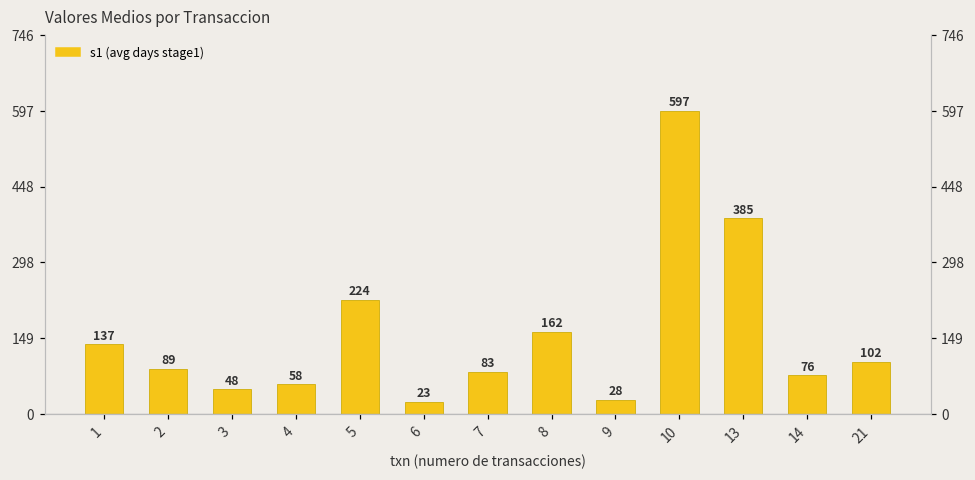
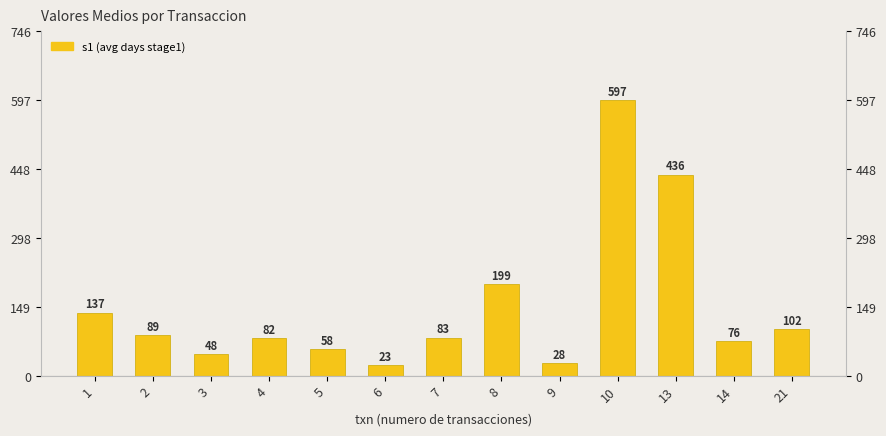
  {
    "1": 137,
    "2": 89,
    "3": 48,
-   "4": 58,
-   "5": 224,
+   "4": 82,
+   "5": 58,
    "6": 23,
    "7": 83,
-   "8": 162,
+   "8": 199,
    "9": 28,
    "10": 597,
-   "13": 385,
+   "13": 436,
    "14": 76,
    "21": 102
  }
